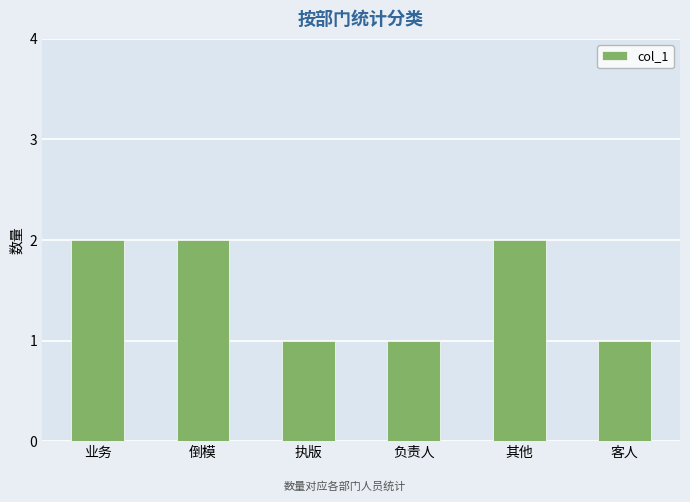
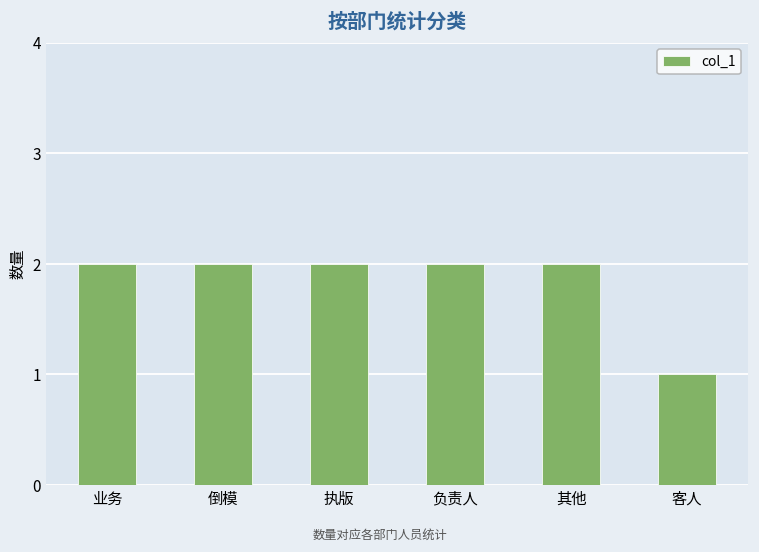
  {
    "业务": 2,
    "倒模": 2,
-   "执版": 1,
-   "负责人": 1,
+   "执版": 2,
+   "负责人": 2,
    "其他": 2,
    "客人": 1
  }
